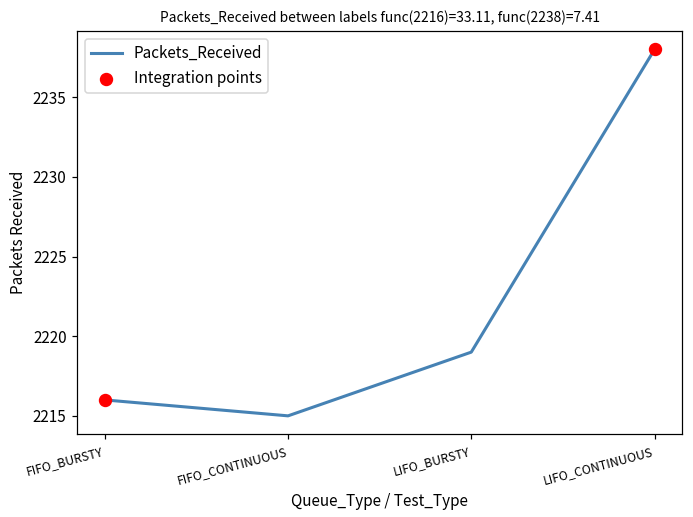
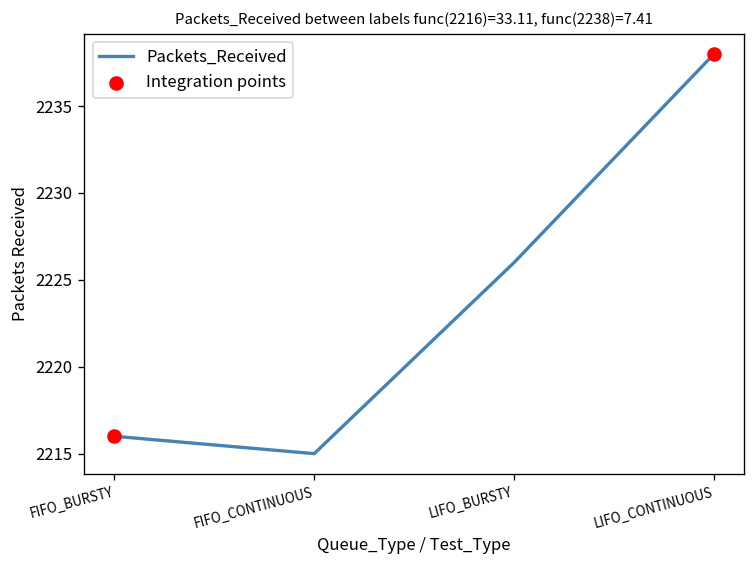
  {
    "Packets_Received": {
      "FIFO_CONTINUOUS": 2215,
-     "LIFO_BURSTY": 2219
+     "LIFO_BURSTY": 2226
    }
  }
